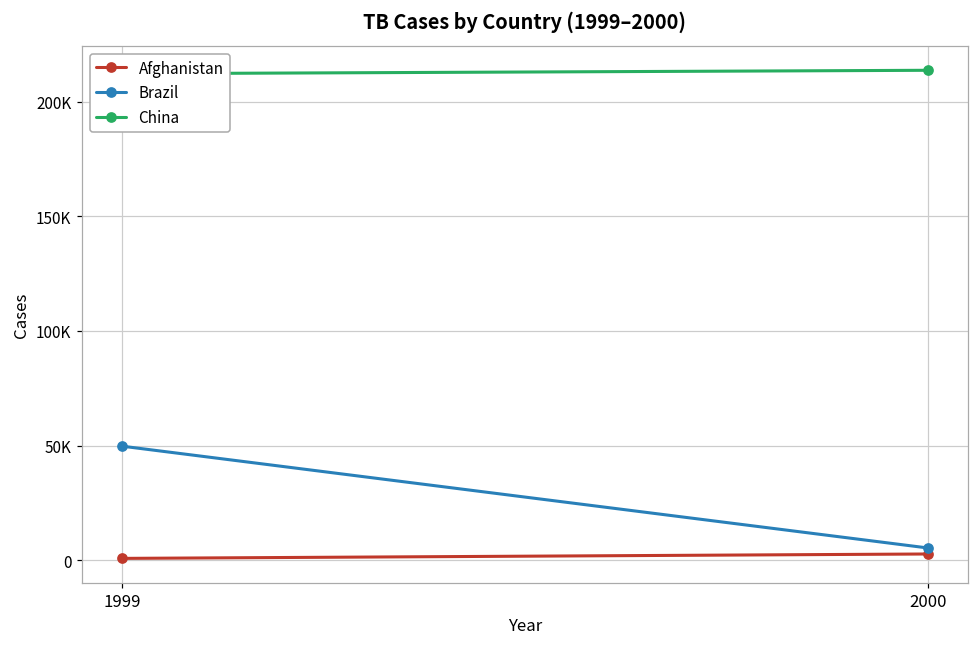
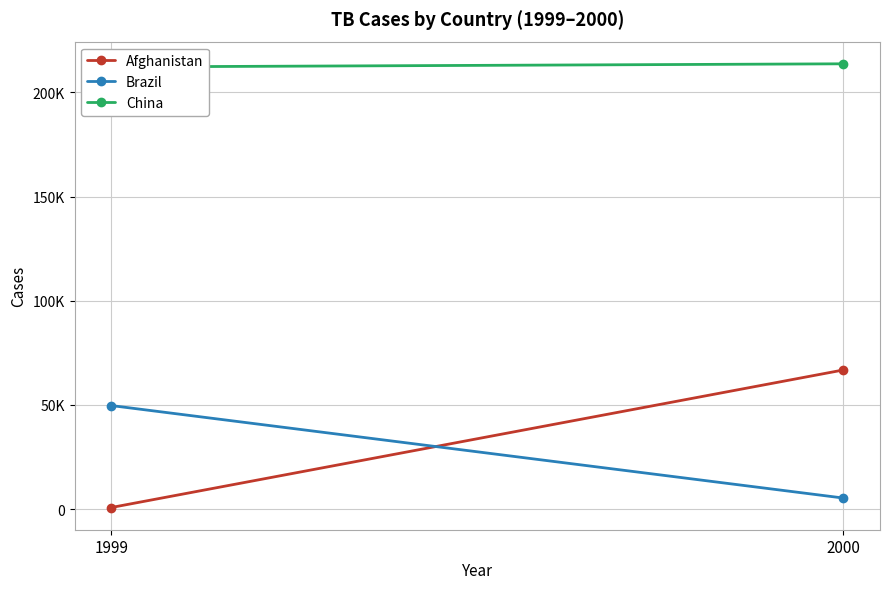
  {
    "Afghanistan": {
      "1999": 1000,
-     "2000": 3000
+     "2000": 67000
    },
    "Brazil": {
      "1999": 50000,
      "2000": 5000
    },
    "China": {
      "2000": 214000
    }
  }
